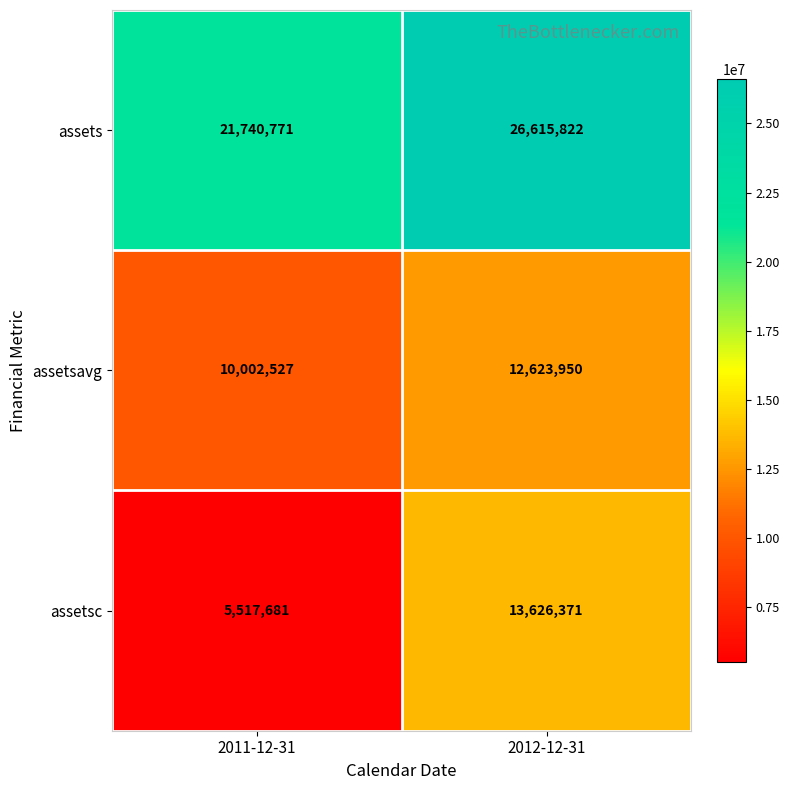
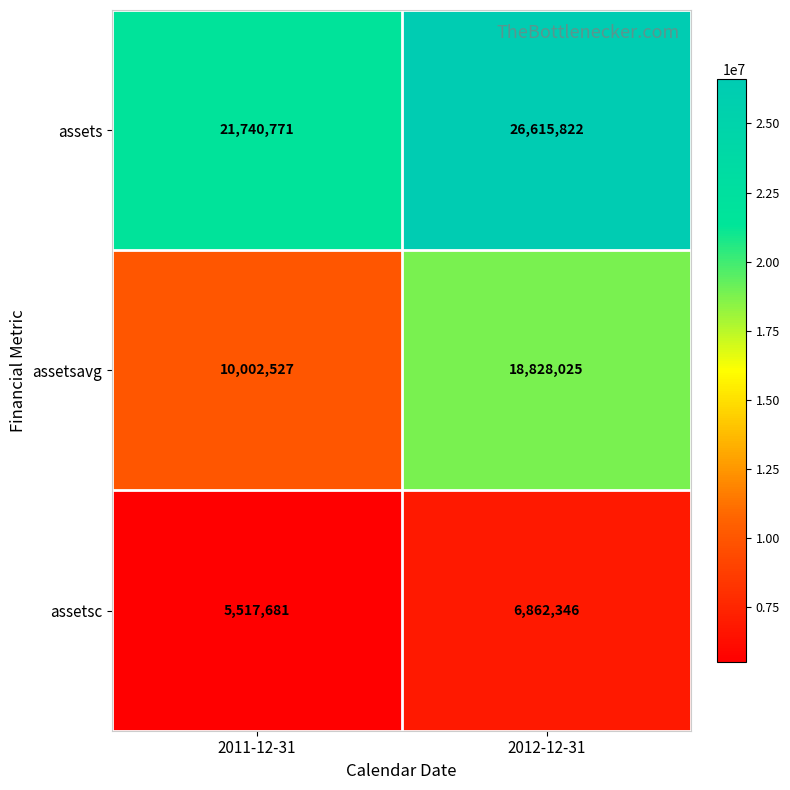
  {
    "assets": {
      "2011-12-31": "21,740,771"
    },
    "assetsavg": {
      "2011-12-31": "10,002,527",
-     "2012-12-31": "12,623,950"
+     "2012-12-31": "18,828,025"
    },
    "assetsc": {
      "2011-12-31": "5,517,681",
-     "2012-12-31": "13,626,371"
+     "2012-12-31": "6,862,346"
    }
  }
